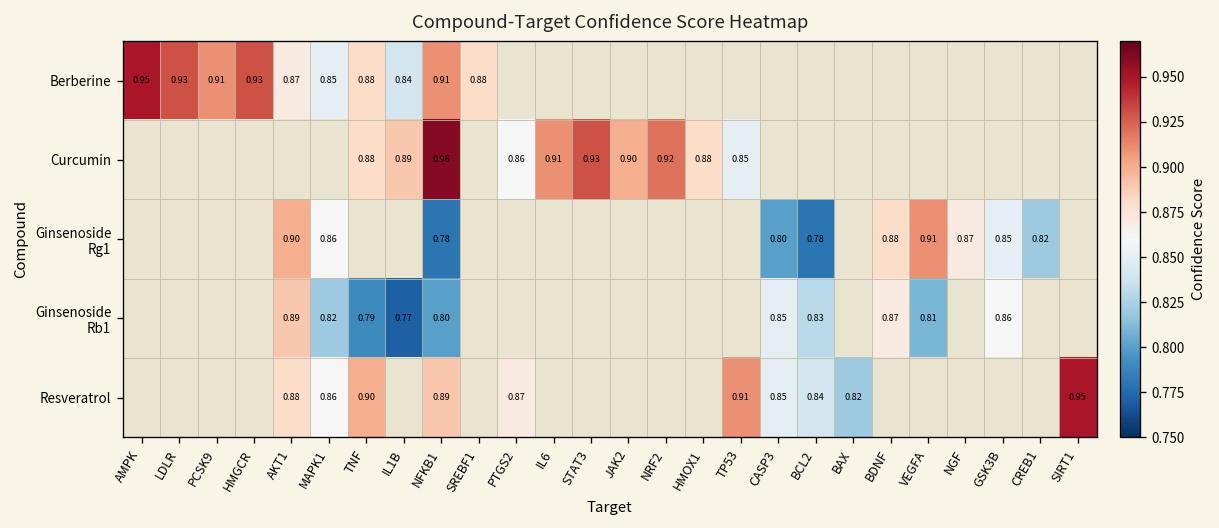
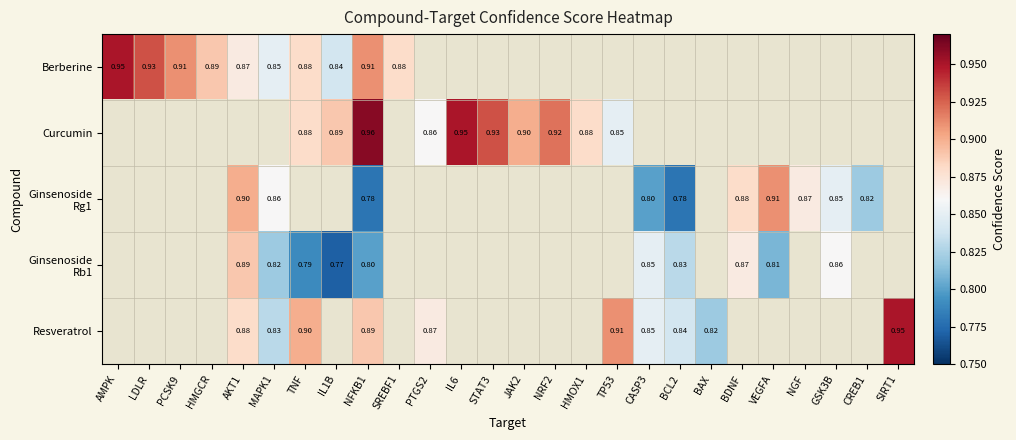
  {
    "Berberine": {
      "AMPK": 0.95,
      "LDLR": 0.93,
      "PCSK9": 0.91,
-     "HMGCR": 0.93,
+     "HMGCR": 0.89,
      "AKT1": 0.87,
      "MAPK1": 0.85,
      "TNF": 0.88,
      "IL1B": 0.84,
      "NFKB1": 0.91,
      "SREBF1": 0.88
    },
    "Curcumin": {
      "TNF": 0.88,
      "IL1B": 0.89,
      "NFKB1": 0.96,
      "PTGS2": 0.86,
-     "IL6": 0.91,
+     "IL6": 0.95,
      "STAT3": 0.93,
      "JAK2": 0.90,
      "NRF2": 0.92,
      "HMOX1": 0.88,
      "TP53": 0.85
    },
    "Ginsenoside Rg1": {
      "AKT1": 0.90,
      "MAPK1": 0.86,
      "NFKB1": 0.78,
      "CASP3": 0.80,
      "BCL2": 0.78,
      "BDNF": 0.88,
      "VEGFA": 0.91,
      "NGF": 0.87,
      "GSK3B": 0.85,
      "CREB1": 0.82
    },
    "Ginsenoside Rb1": {
      "AKT1": 0.89,
      "MAPK1": 0.82,
      "TNF": 0.79,
      "IL1B": 0.77,
      "NFKB1": 0.80,
      "CASP3": 0.85,
      "BCL2": 0.83,
      "BDNF": 0.87,
      "VEGFA": 0.81,
      "GSK3B": 0.86
    },
    "Resveratrol": {
      "AKT1": 0.88,
-     "MAPK1": 0.86,
+     "MAPK1": 0.83,
      "TNF": 0.90,
      "NFKB1": 0.89,
      "PTGS2": 0.87,
      "TP53": 0.91,
      "CASP3": 0.85,
      "BCL2": 0.84,
      "BAX": 0.82,
      "SIRT1": 0.95
    }
  }
